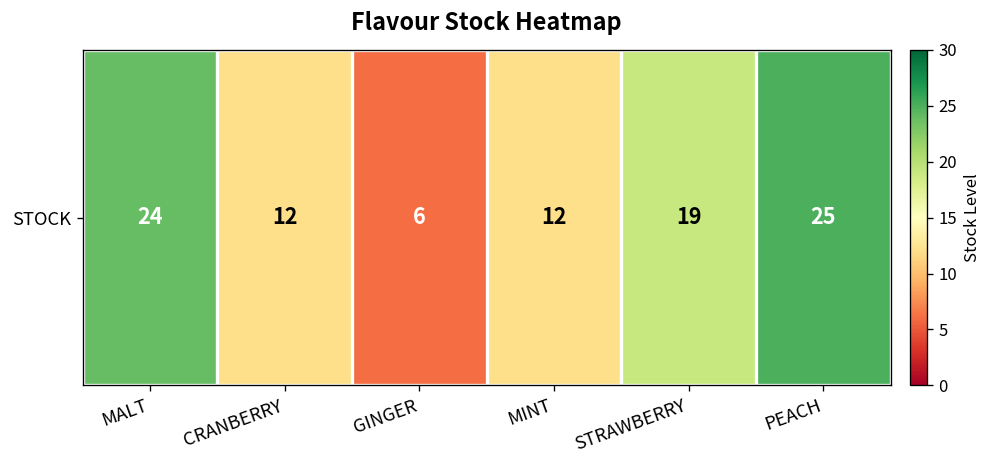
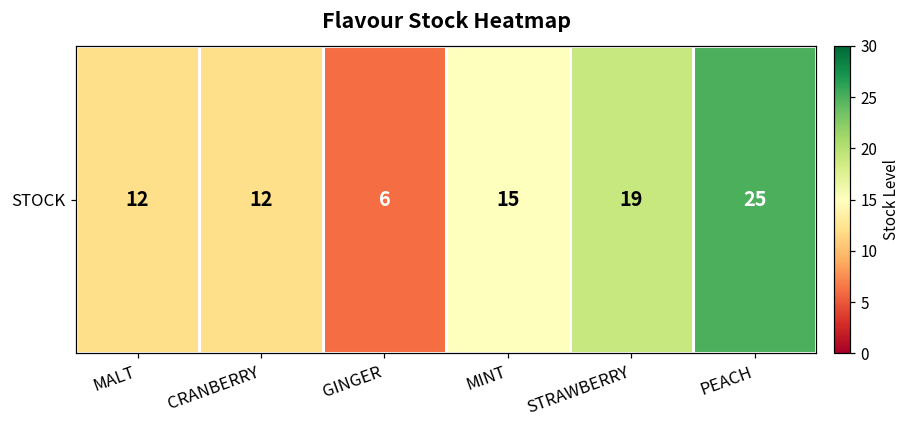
  {
    "STOCK": {
-     "MALT": 24,
+     "MALT": 12,
      "CRANBERRY": 12,
      "GINGER": 6,
-     "MINT": 12,
+     "MINT": 15,
      "STRAWBERRY": 19,
      "PEACH": 25
    }
  }
